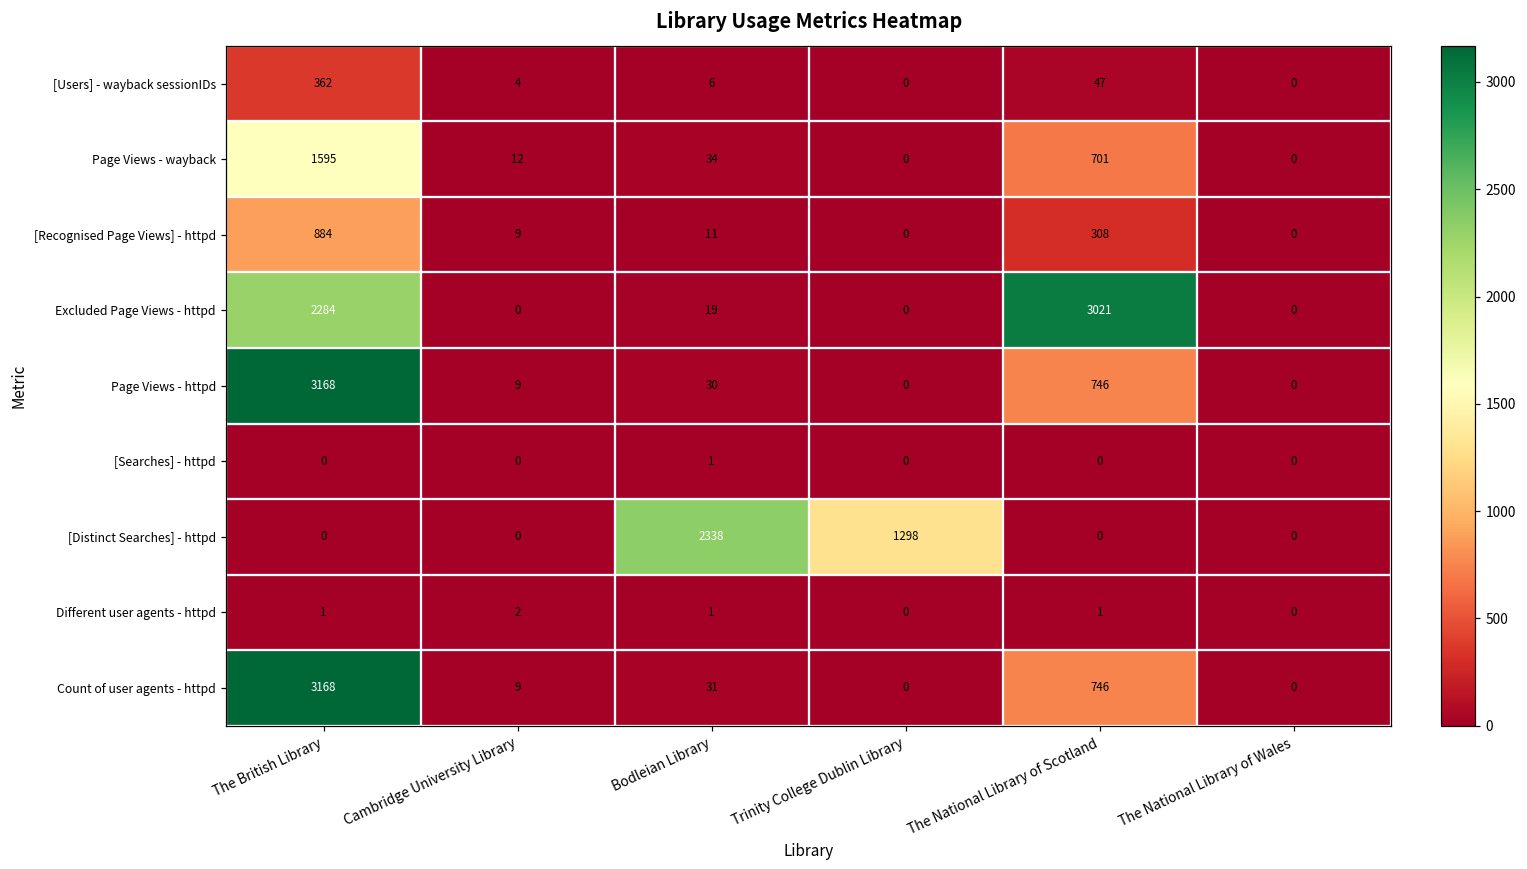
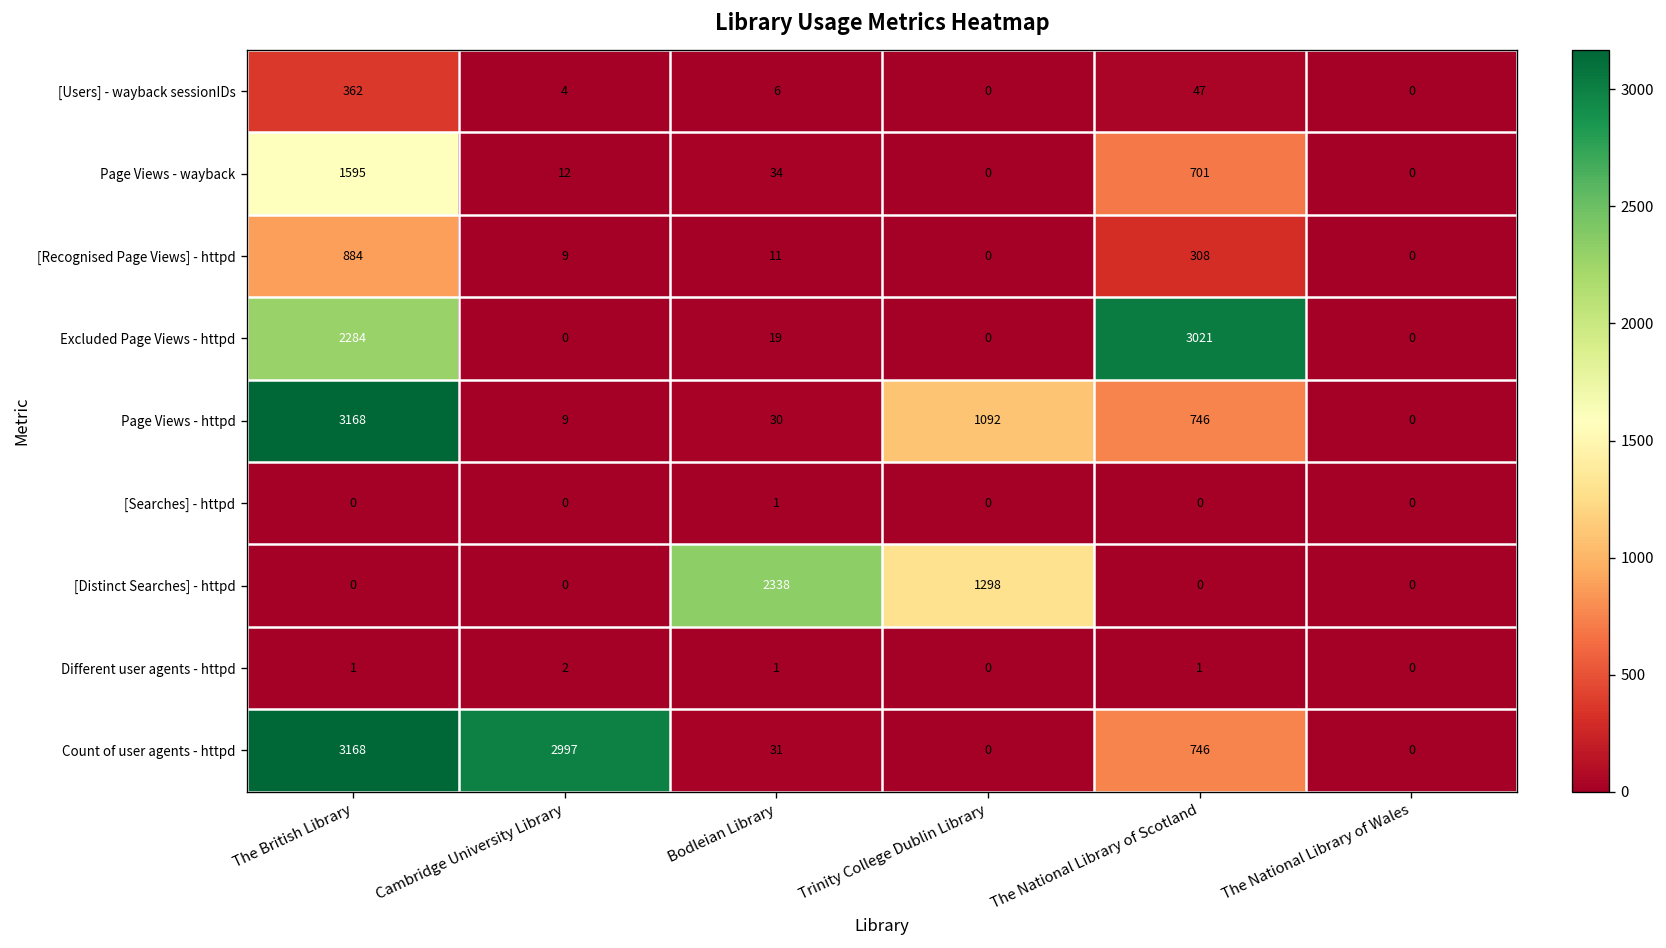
  {
    "[Users] - wayback sessionIDs": {
      "The British Library": 362,
      "Cambridge University Library": 4,
      "Bodleian Library": 6,
      "Trinity College Dublin Library": 0,
      "The National Library of Scotland": 47,
      "The National Library of Wales": 0
    },
    "Page Views - wayback": {
      "The British Library": 1595,
      "Cambridge University Library": 12,
      "Bodleian Library": 34,
      "Trinity College Dublin Library": 0,
      "The National Library of Scotland": 701,
      "The National Library of Wales": 0
    },
    "[Recognised Page Views] - httpd": {
      "The British Library": 884,
      "Cambridge University Library": 9,
      "Bodleian Library": 11,
      "Trinity College Dublin Library": 0,
      "The National Library of Scotland": 308,
      "The National Library of Wales": 0
    },
    "Excluded Page Views - httpd": {
      "The British Library": 2284,
      "Cambridge University Library": 0,
      "Bodleian Library": 19,
      "Trinity College Dublin Library": 0,
      "The National Library of Scotland": 3021,
      "The National Library of Wales": 0
    },
    "Page Views - httpd": {
      "The British Library": 3168,
      "Cambridge University Library": 9,
      "Bodleian Library": 30,
-     "Trinity College Dublin Library": 0,
+     "Trinity College Dublin Library": 1092,
      "The National Library of Scotland": 746,
      "The National Library of Wales": 0
    },
    "[Searches] - httpd": {
      "The British Library": 0,
      "Cambridge University Library": 0,
      "Bodleian Library": 1,
      "Trinity College Dublin Library": 0,
      "The National Library of Scotland": 0,
      "The National Library of Wales": 0
    },
    "[Distinct Searches] - httpd": {
      "The British Library": 0,
      "Cambridge University Library": 0,
      "Bodleian Library": 2338,
      "Trinity College Dublin Library": 1298,
      "The National Library of Scotland": 0,
      "The National Library of Wales": 0
    },
    "Different user agents - httpd": {
      "The British Library": 1,
      "Cambridge University Library": 2,
      "Bodleian Library": 1,
      "Trinity College Dublin Library": 0,
      "The National Library of Scotland": 1,
      "The National Library of Wales": 0
    },
    "Count of user agents - httpd": {
      "The British Library": 3168,
-     "Cambridge University Library": 9,
+     "Cambridge University Library": 2997,
      "Bodleian Library": 31,
      "Trinity College Dublin Library": 0,
      "The National Library of Scotland": 746,
      "The National Library of Wales": 0
    }
  }
